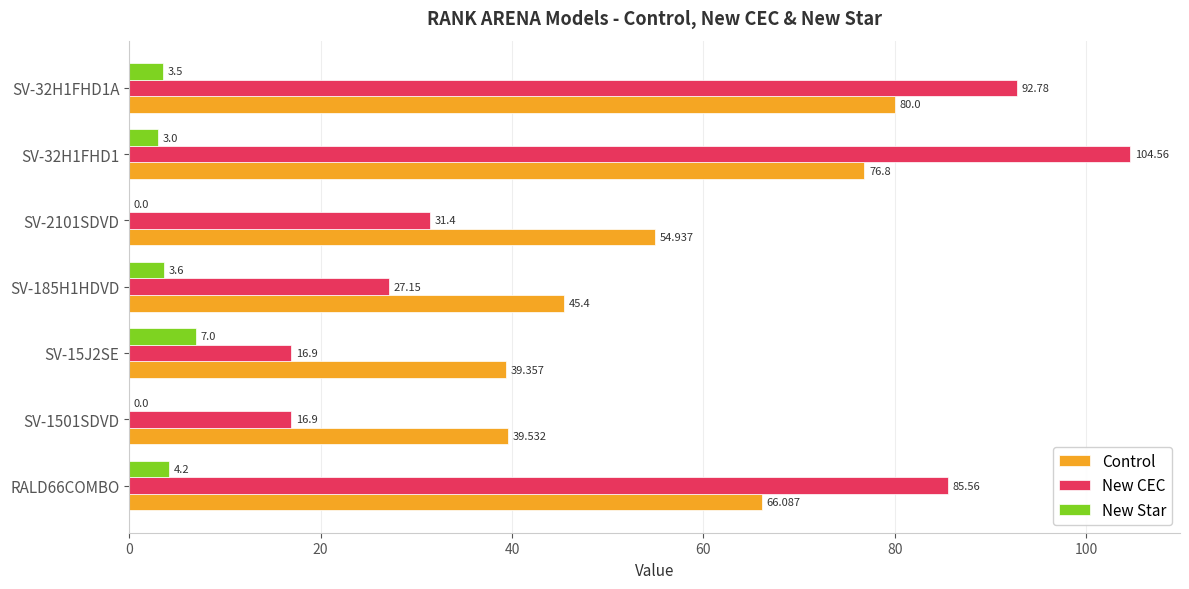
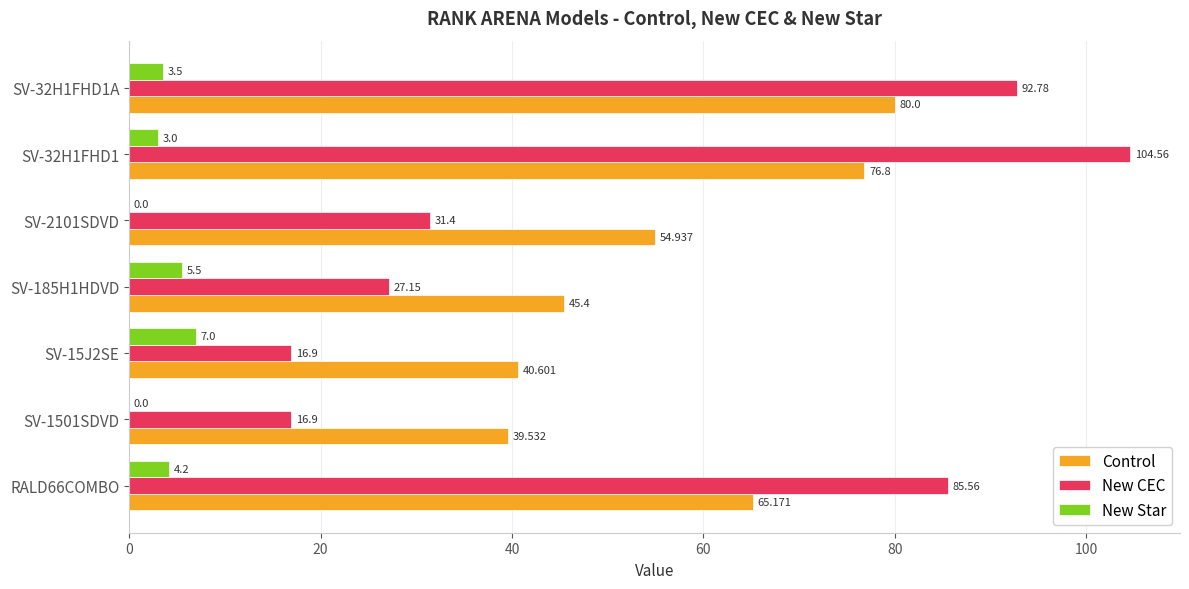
  {
    "Control": {
      "SV-32H1FHD1A": 80.0,
      "SV-32H1FHD1": 76.8,
      "SV-2101SDVD": 54.937,
      "SV-185H1HDVD": 45.4,
-     "SV-15J2SE": 39.357,
+     "SV-15J2SE": 40.601,
      "SV-1501SDVD": 39.532,
-     "RALD66COMBO": 66.087
+     "RALD66COMBO": 65.171
    },
    "New CEC": {
      "SV-32H1FHD1A": 92.78,
      "SV-32H1FHD1": 104.56,
      "SV-2101SDVD": 31.4,
      "SV-185H1HDVD": 27.15,
      "SV-15J2SE": 16.9,
      "SV-1501SDVD": 16.9,
      "RALD66COMBO": 85.56
    },
    "New Star": {
      "SV-32H1FHD1A": 3.5,
      "SV-32H1FHD1": 3.0,
      "SV-2101SDVD": 0.0,
-     "SV-185H1HDVD": 3.6,
+     "SV-185H1HDVD": 5.5,
      "SV-15J2SE": 7.0,
      "SV-1501SDVD": 0.0,
      "RALD66COMBO": 4.2
    }
  }
